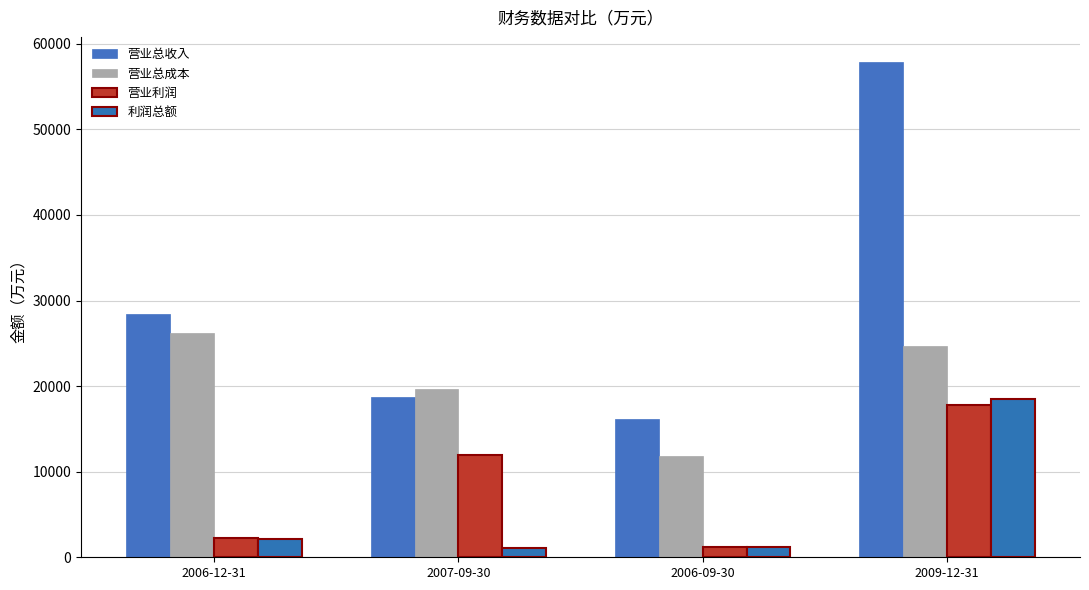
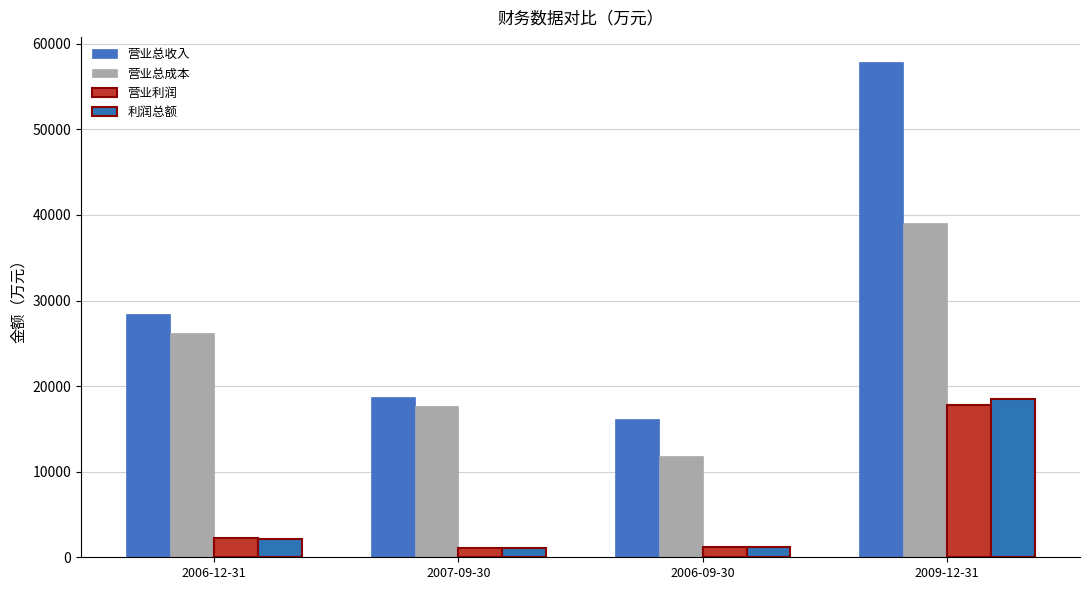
  {
    "营业总成本": {
      "2006-12-31": 26000,
-     "2007-09-30": 20000,
+     "2007-09-30": 18000,
      "2006-09-30": 12000,
-     "2009-12-31": 25000
+     "2009-12-31": 39000
    },
    "营业利润": {
      "2006-12-31": 2000,
-     "2007-09-30": 12000,
+     "2007-09-30": 1000,
      "2006-09-30": 1000,
      "2009-12-31": 18000
    }
  }
